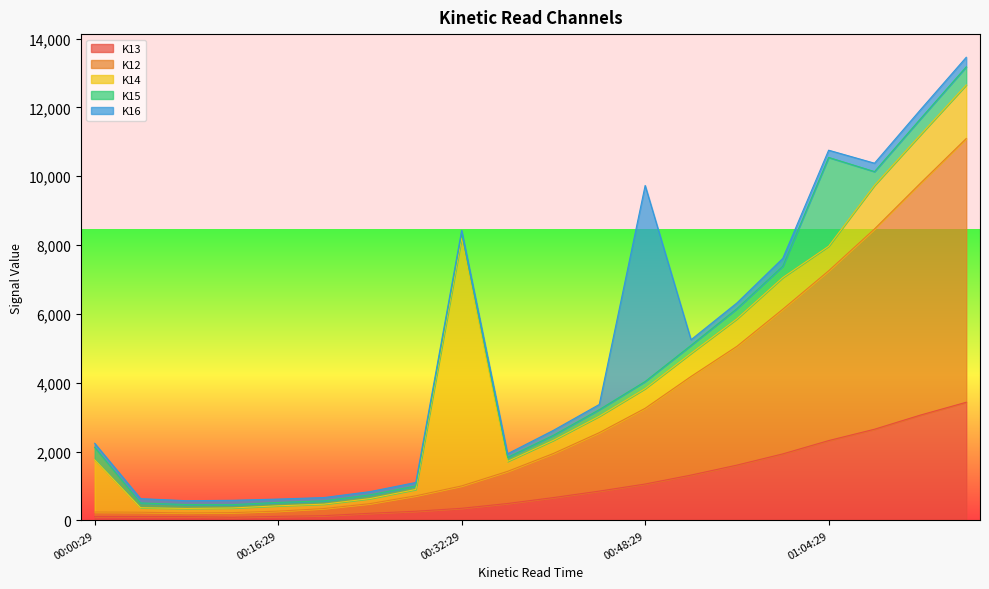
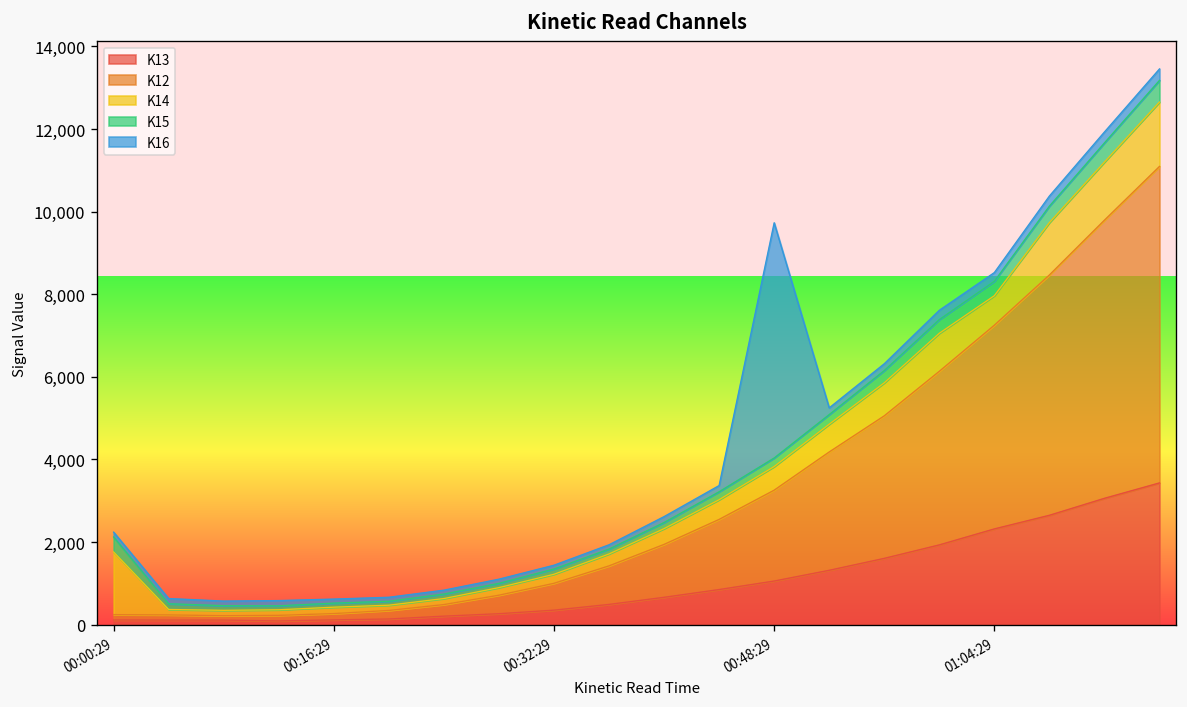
  {
    "K14": {
      "00:00:29": "1,500",
      "00:16:29": "200",
-     "00:32:29": "7,200",
+     "00:32:29": "200",
      "00:48:29": "600",
      "01:04:29": "700"
    },
    "K15": {
      "00:00:29": "400",
      "00:16:29": "100",
      "00:32:29": "100",
      "00:48:29": "200",
-     "01:04:29": "2,600"
+     "01:04:29": "400"
    },
    "K16": {
      "00:00:29": "100",
      "00:16:29": "100",
      "00:32:29": "100",
      "00:48:29": "5,700",
      "01:04:29": "200"
    }
  }
